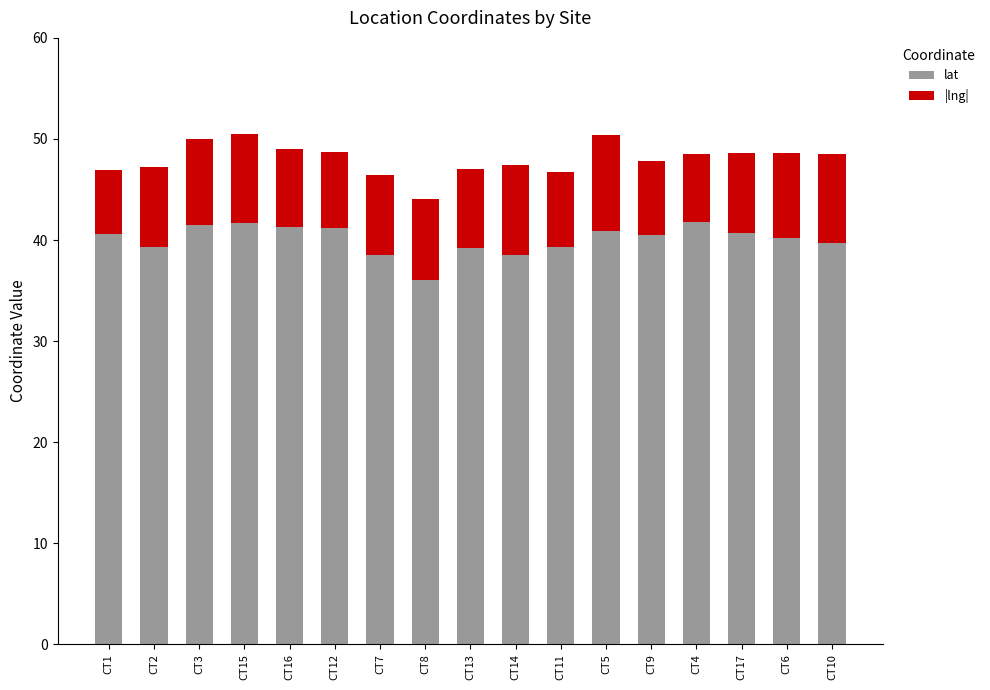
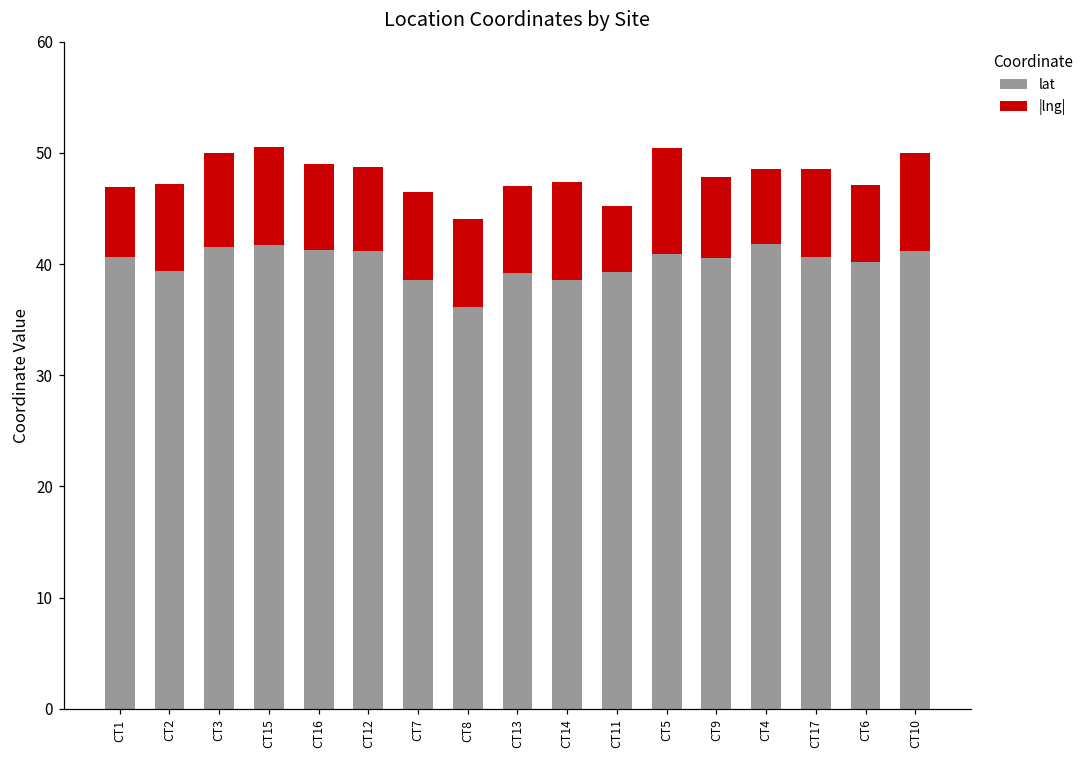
  {
    "lat": {
      "CT1": 40.6,
      "CT2": 39.4,
      "CT3": 41.5,
      "CT15": 41.7,
      "CT16": 41.3,
      "CT12": 41.1,
      "CT7": 38.6,
      "CT8": 36.1,
      "CT13": 39.2,
      "CT14": 38.5,
      "CT11": 39.3,
      "CT5": 40.9,
      "CT9": 40.5,
      "CT4": 41.8,
      "CT17": 40.7,
      "CT6": 40.2,
-     "CT10": 39.7
+     "CT10": 41.2
    },
    "|lng|": {
      "CT1": 6.3,
      "CT2": 7.9,
      "CT3": 8.4,
      "CT15": 8.8,
      "CT16": 7.7,
      "CT12": 7.6,
      "CT7": 7.9,
      "CT8": 7.9,
      "CT13": 7.8,
      "CT14": 8.9,
-     "CT11": 7.4,
+     "CT11": 5.9,
      "CT5": 9.5,
      "CT9": 7.3,
      "CT4": 6.8,
      "CT17": 7.9,
-     "CT6": 8.4,
+     "CT6": 6.9,
      "CT10": 8.8
    }
  }
